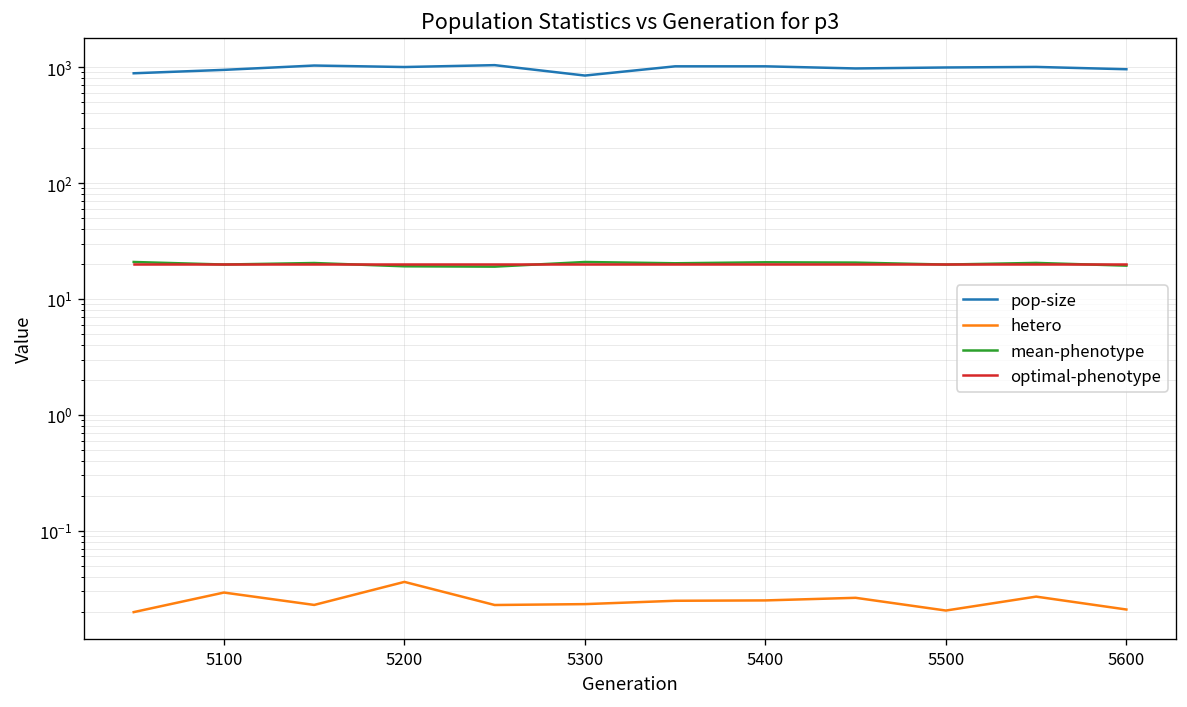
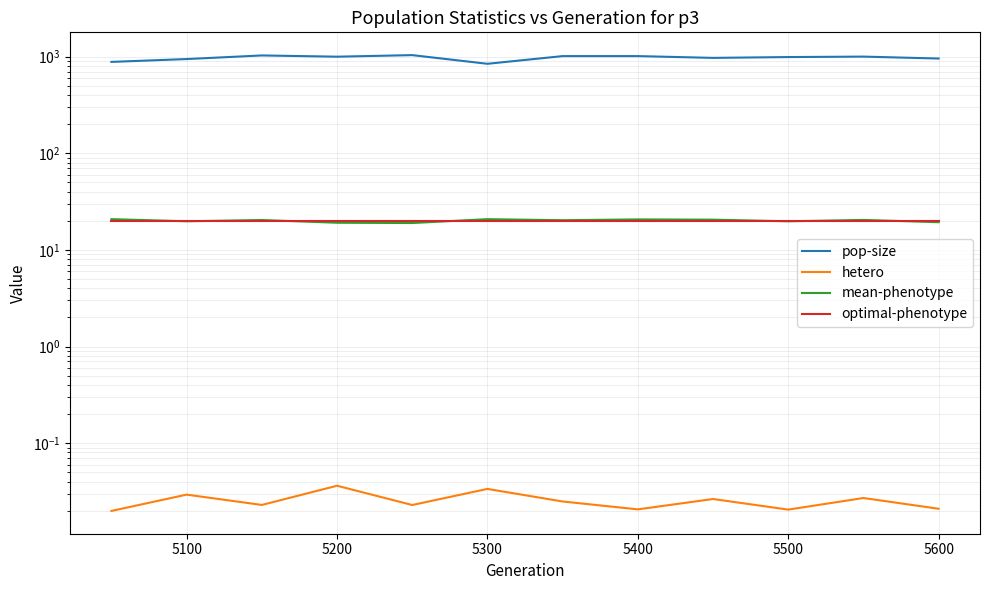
  {
    "pop-size": {
      "5100": 900,
      "5200": 1000,
      "5300": 800,
      "5400": 1000,
      "5500": 1000,
      "5600": 1000
    },
    "hetero": {
      "5100": 0.029,
      "5200": 0.036,
-     "5300": 0.023,
-     "5400": 0.025,
+     "5300": 0.034,
+     "5400": 0.021,
      "5500": 0.020,
      "5600": 0.021
    }
  }
